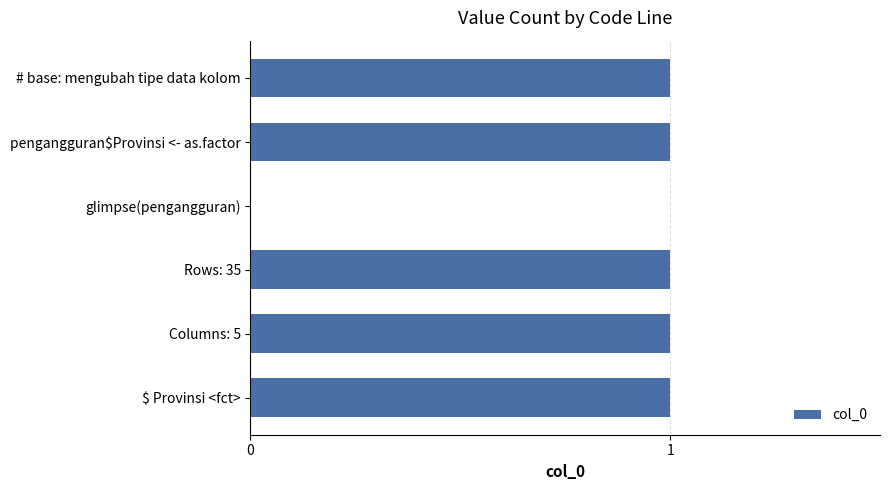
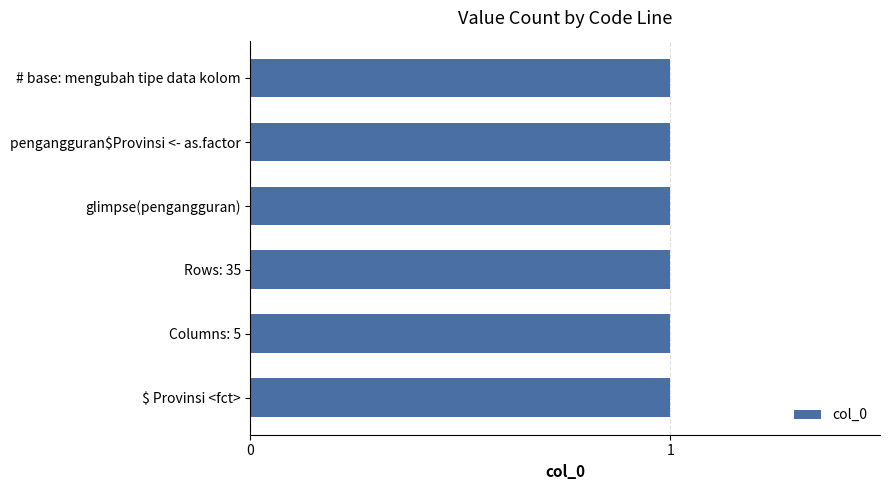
  {
    "# base: mengubah tipe data kolom": 1,
    "pengangguran$Provinsi <- as.factor": 1,
-   "glimpse(pengangguran)": 0,
+   "glimpse(pengangguran)": 1,
    "Rows: 35": 1,
    "Columns: 5": 1,
    "$ Provinsi <fct>": 1
  }
